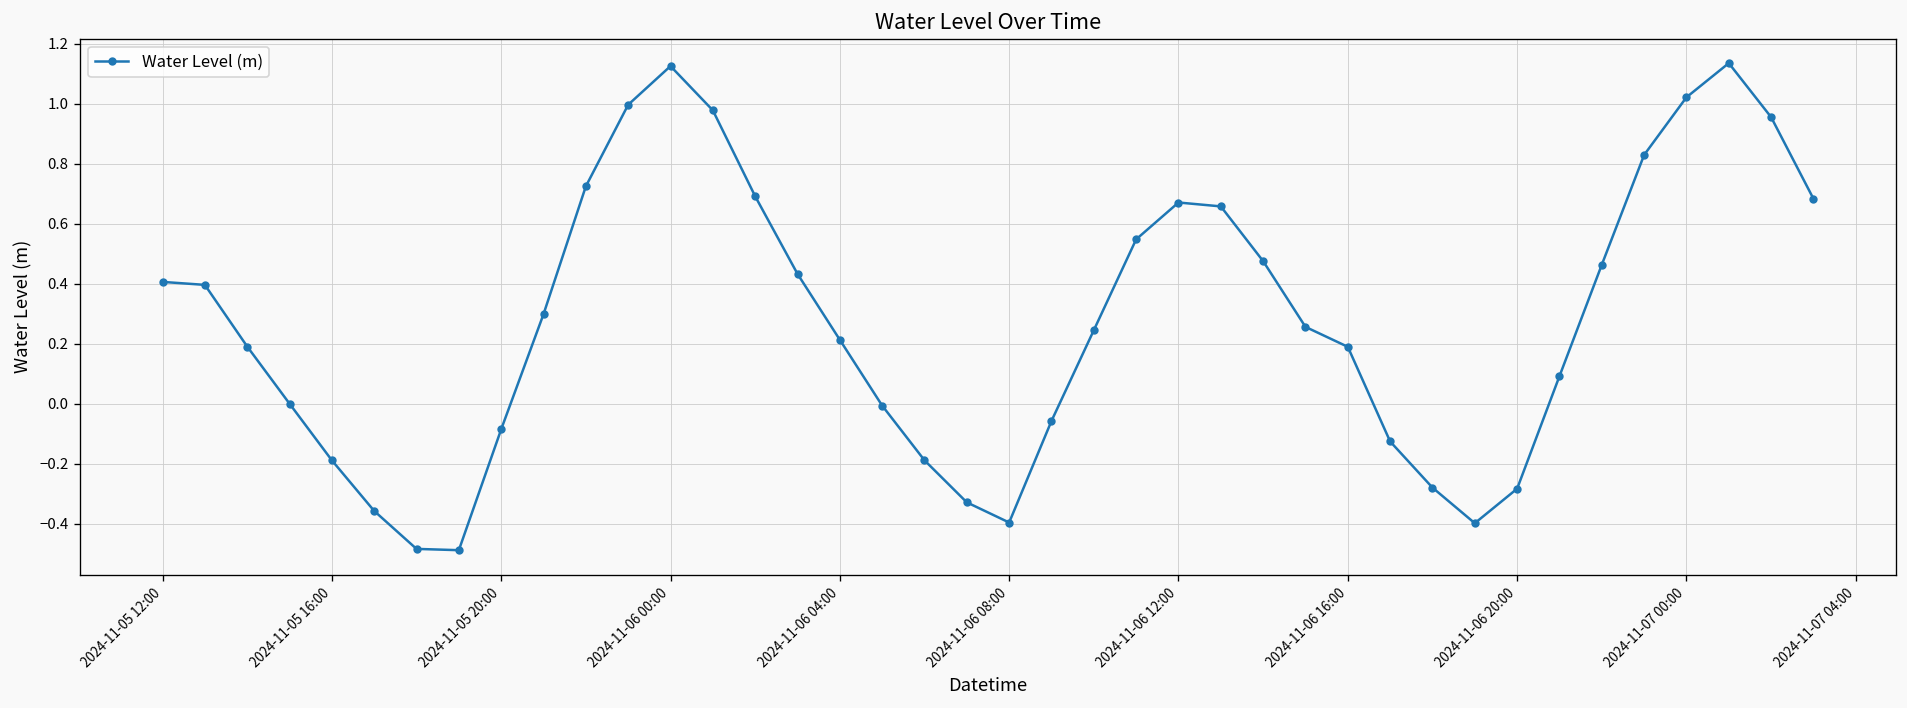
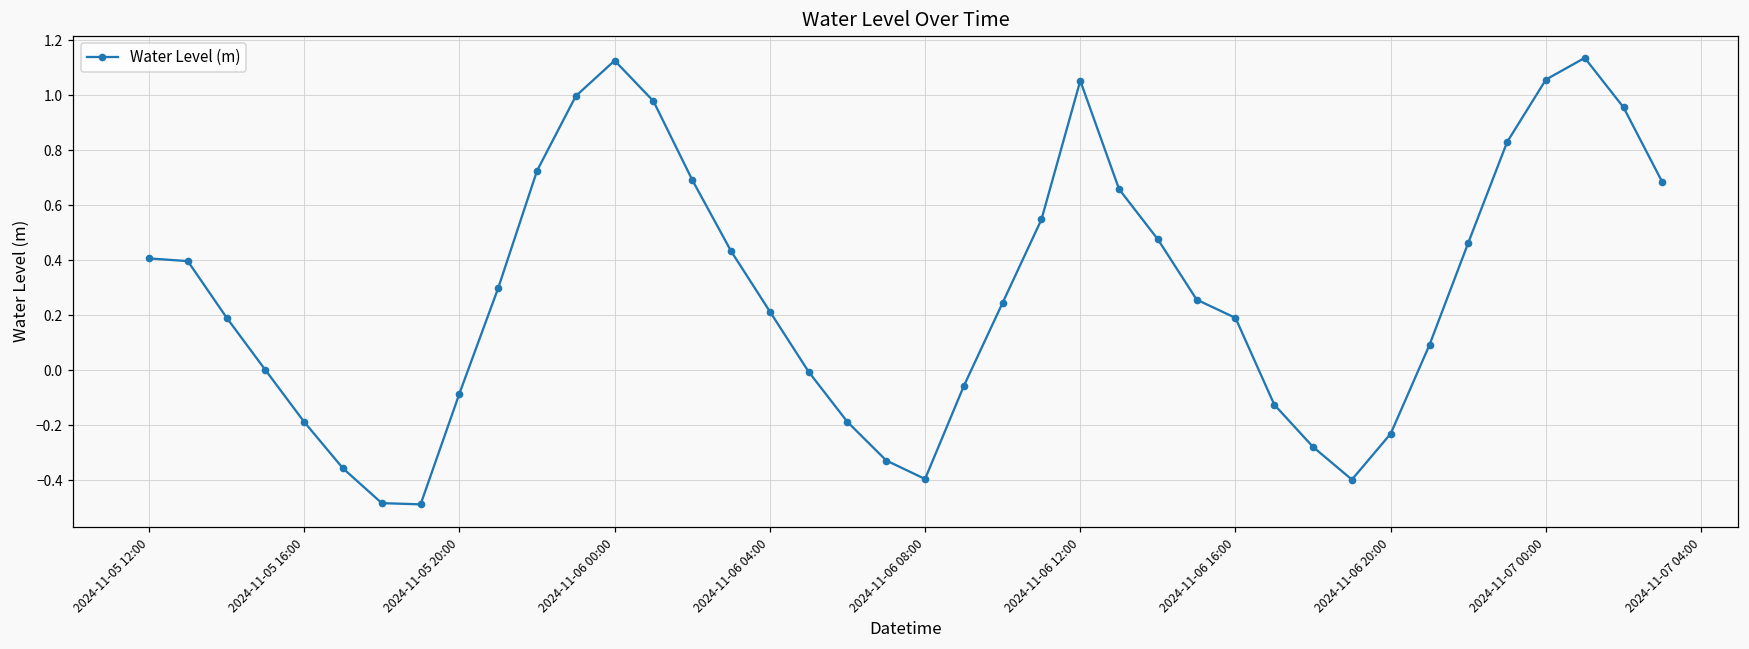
  {
    "2024-11-05 12:00": 0.41,
    "2024-11-05 16:00": -0.19,
    "2024-11-05 20:00": -0.08,
    "2024-11-06 00:00": 1.13,
    "2024-11-06 04:00": 0.21,
    "2024-11-06 08:00": -0.40,
-   "2024-11-06 12:00": 0.67,
+   "2024-11-06 12:00": 1.05,
    "2024-11-06 16:00": 0.19,
-   "2024-11-06 20:00": -0.28,
-   "2024-11-07 00:00": 1.02
+   "2024-11-06 20:00": -0.23,
+   "2024-11-07 00:00": 1.06
  }
